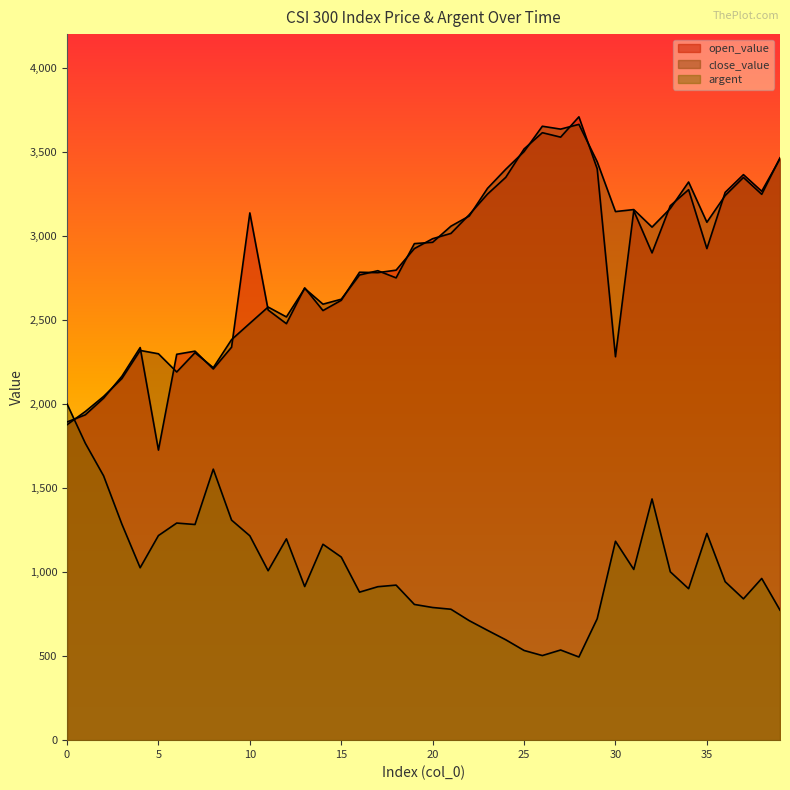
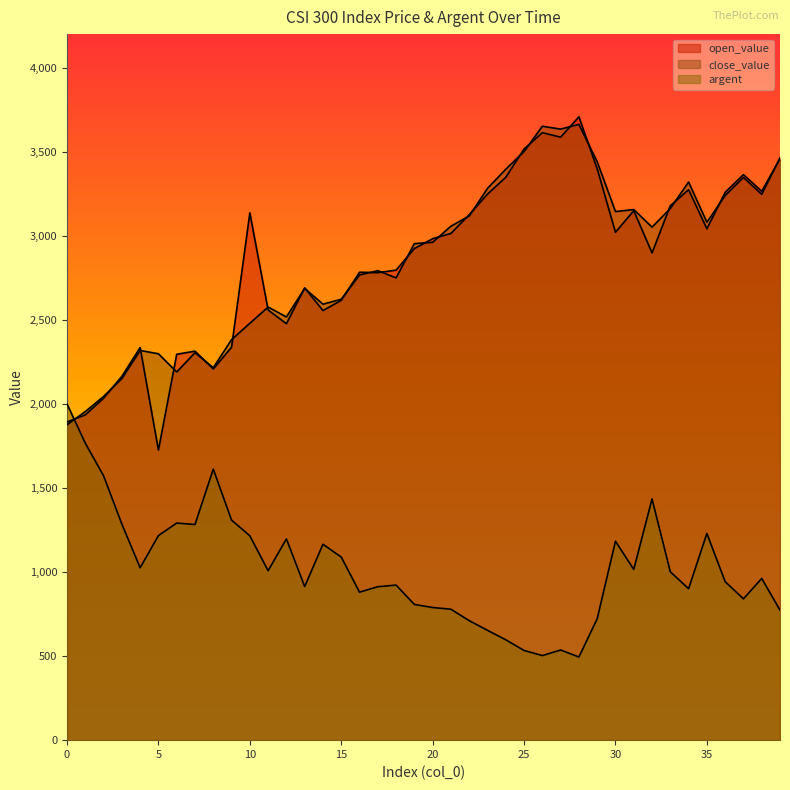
  {
    "open_value": {
      "0": "1,890",
      "5": "1,730",
      "10": "3,140",
      "20": "2,980",
      "25": "3,520",
-     "30": "2,280",
-     "35": "2,920"
+     "30": "3,020",
+     "35": "3,040"
    }
  }
